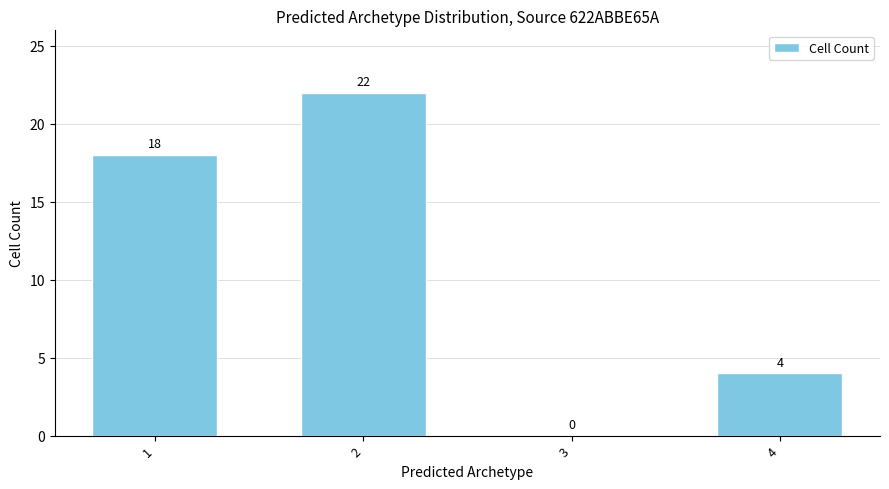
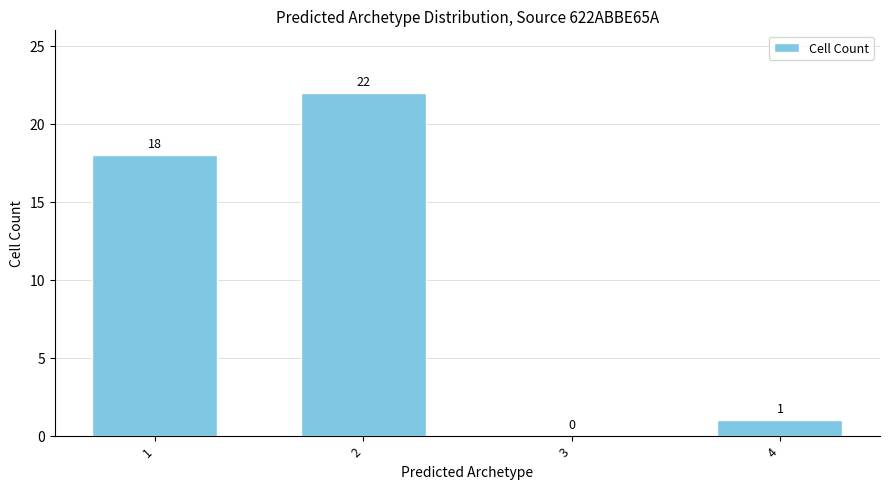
  {
    "1": 18,
    "2": 22,
    "3": 0,
-   "4": 4
+   "4": 1
  }
